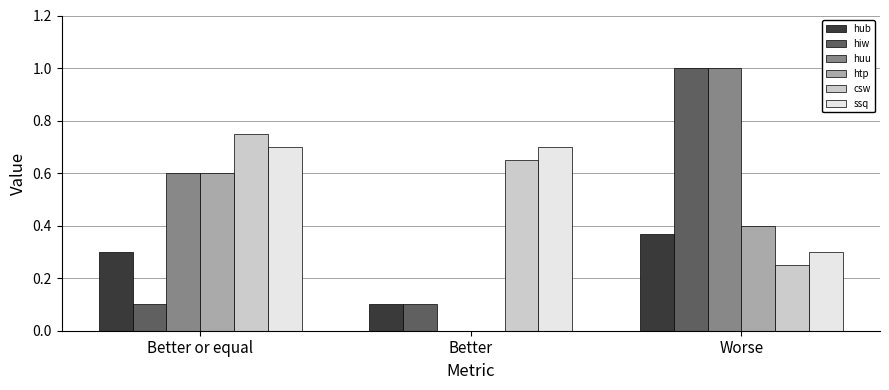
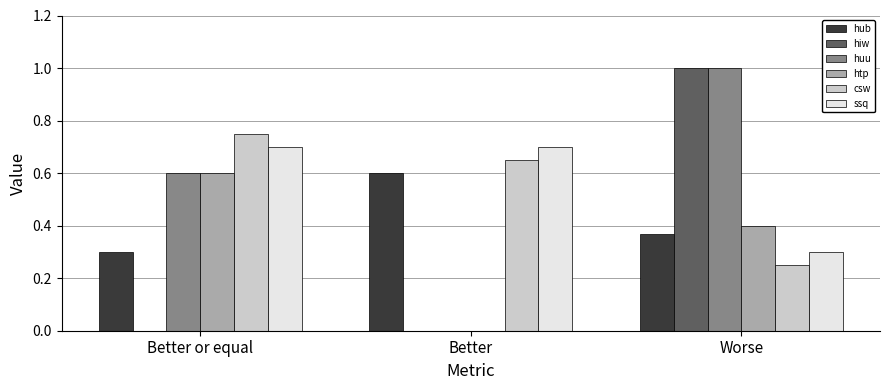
  {
    "hub": {
      "Better or equal": 0.3,
-     "Better": 0.1,
+     "Better": 0.6,
      "Worse": 0.37
    },
    "hiw": {
-     "Better or equal": 0.1,
-     "Better": 0.1,
+     "Better or equal": 0.0,
+     "Better": 0.0,
      "Worse": 1.0
    }
  }
